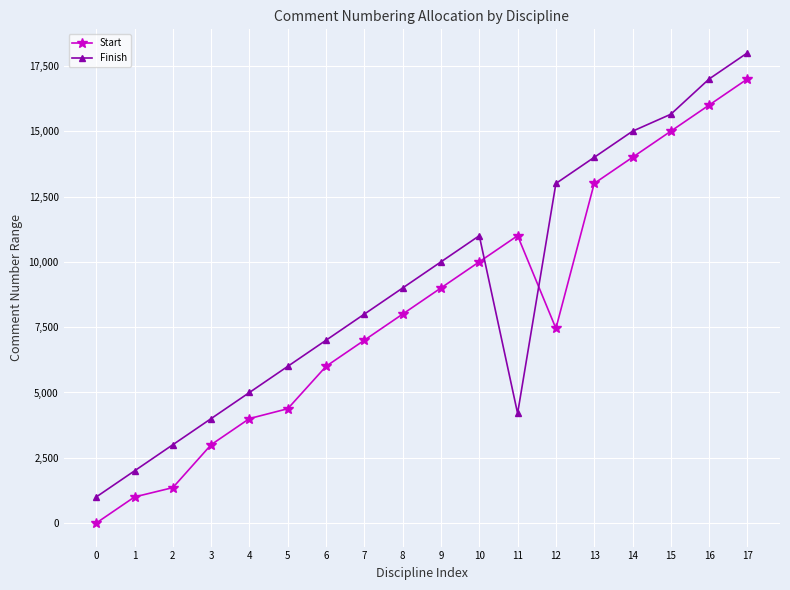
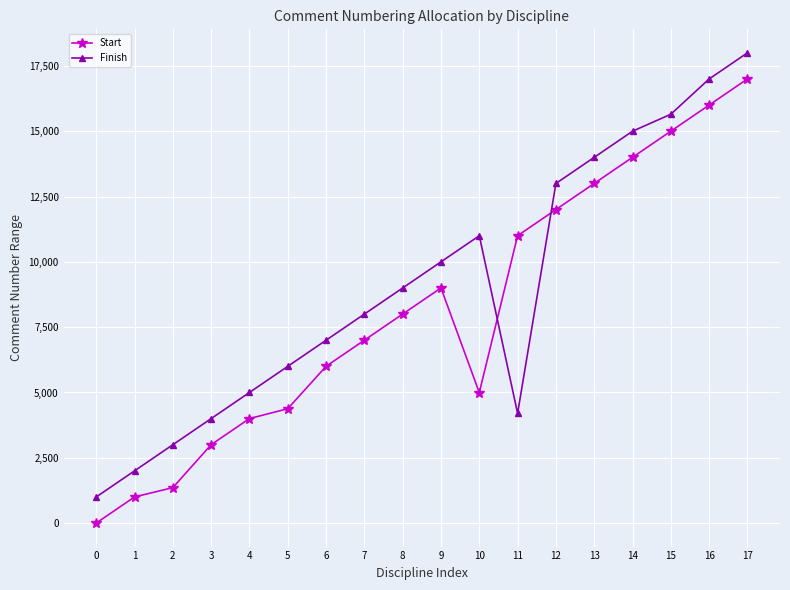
  {
    "Start": {
      "0": "0",
      "1": "1,000",
      "2": "1,400",
      "3": "3,000",
      "4": "4,000",
      "5": "4,400",
      "6": "6,000",
      "7": "7,000",
      "8": "8,000",
      "9": "9,000",
-     "10": "10,000",
+     "10": "5,000",
      "11": "11,000",
-     "12": "7,500",
+     "12": "12,000",
      "13": "13,000",
      "14": "14,000",
      "15": "15,000",
      "16": "16,000",
      "17": "17,000"
    },
    "Finish": {
      "0": "1,000",
      "1": "2,000",
      "2": "3,000",
      "3": "4,000",
      "4": "5,000",
      "5": "6,000",
      "6": "7,000",
      "7": "8,000",
      "8": "9,000",
      "9": "10,000",
      "10": "11,000",
      "11": "4,200",
      "12": "13,000",
      "13": "14,000",
      "14": "15,000",
      "15": "15,700",
      "16": "17,000",
      "17": "18,000"
    }
  }
